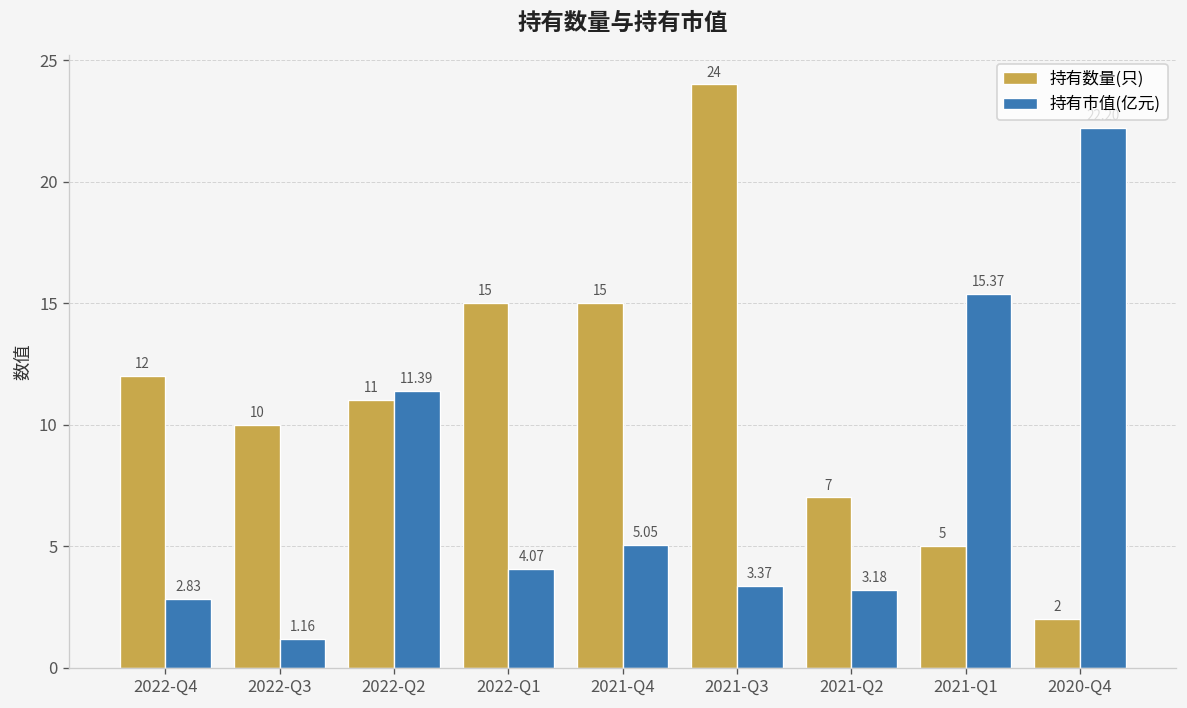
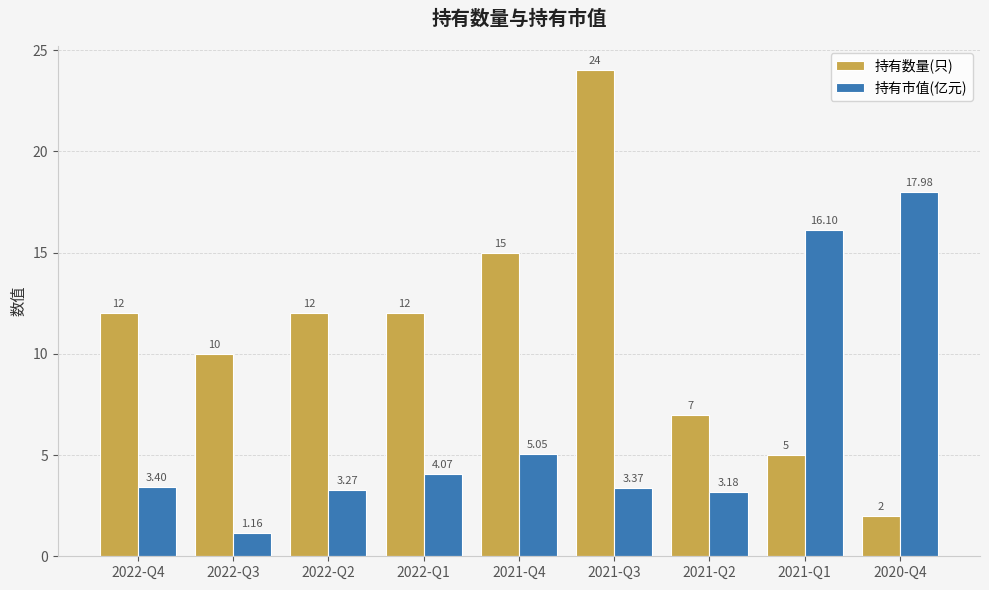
  {
    "持有数量(只)": {
      "2022-Q4": 12,
      "2022-Q3": 10,
-     "2022-Q2": 11,
-     "2022-Q1": 15,
+     "2022-Q2": 12,
+     "2022-Q1": 12,
      "2021-Q4": 15,
      "2021-Q3": 24,
      "2021-Q2": 7,
      "2021-Q1": 5,
      "2020-Q4": 2
    },
    "持有市值(亿元)": {
-     "2022-Q4": 2.83,
+     "2022-Q4": 3.40,
      "2022-Q3": 1.16,
-     "2022-Q2": 11.39,
+     "2022-Q2": 3.27,
      "2022-Q1": 4.07,
      "2021-Q4": 5.05,
      "2021-Q3": 3.37,
      "2021-Q2": 3.18,
-     "2021-Q1": 15.37,
-     "2020-Q4": 22.2
+     "2021-Q1": 16.10,
+     "2020-Q4": 18.0
    }
  }
